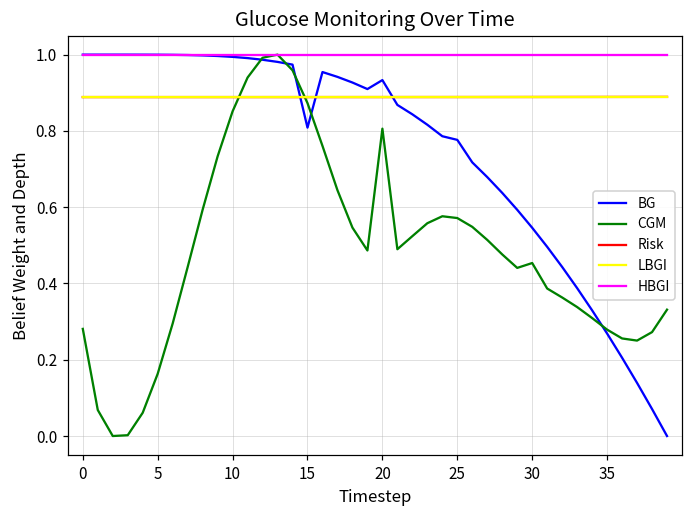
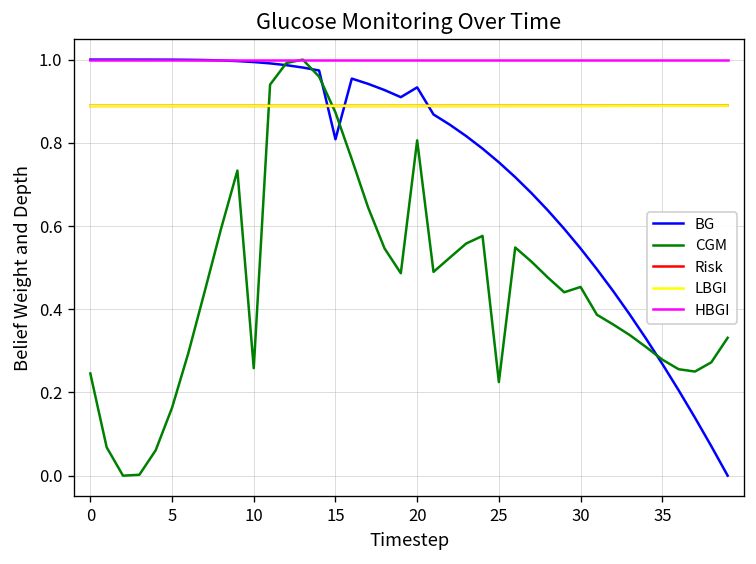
  {
    "BG": {
      "15": 0.81,
      "20": 0.93,
-     "25": 0.78,
+     "25": 0.75,
      "30": 0.55,
      "35": 0.27
    },
    "CGM": {
-     "0": 0.28,
+     "0": 0.25,
      "5": 0.16,
-     "10": 0.85,
+     "10": 0.26,
      "15": 0.87,
      "20": 0.81,
-     "25": 0.57,
+     "25": 0.22,
      "30": 0.45,
      "35": 0.28
    },
    "LBGI": {
      "0": 0.89,
      "5": 0.89,
      "10": 0.89,
      "15": 0.89,
      "20": 0.89,
      "25": 0.89,
      "30": 0.89,
      "35": 0.89
    },
    "HBGI": {
      "15": 1.00,
      "20": 1.00,
      "25": 1.00,
      "30": 1.00,
      "35": 1.00
    }
  }
